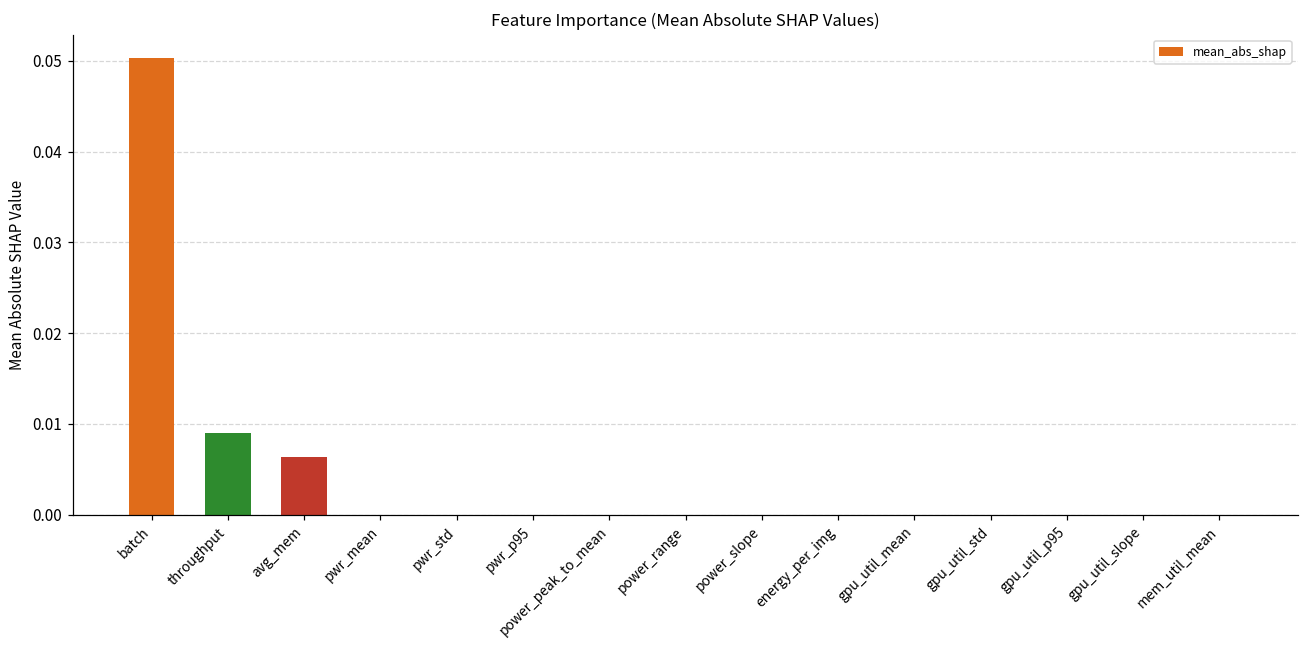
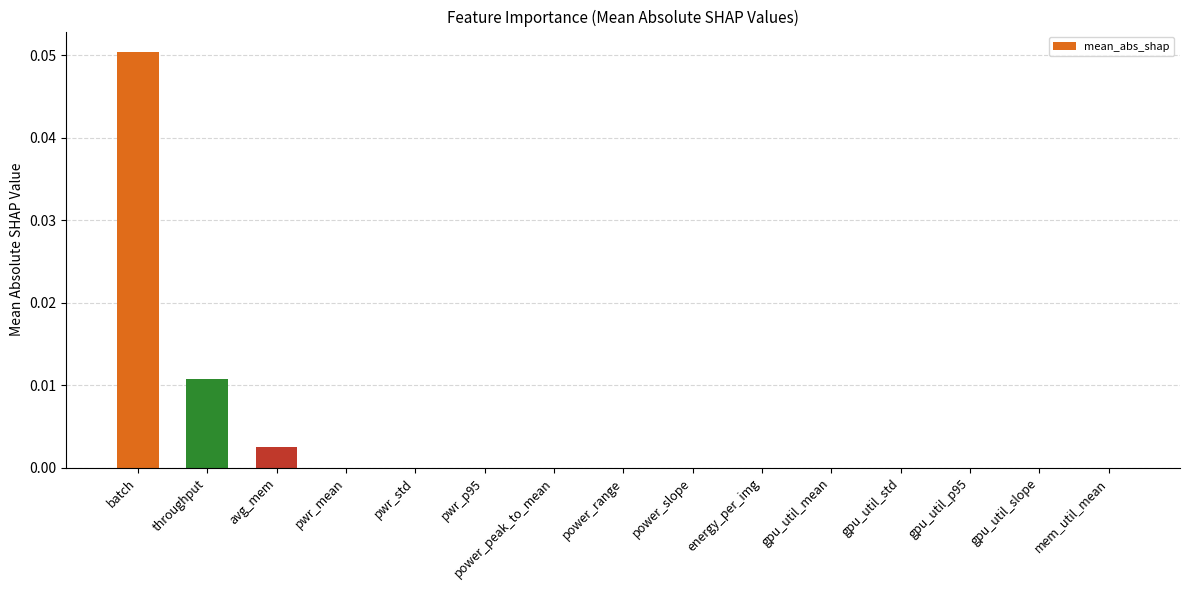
  {
    "batch": 0.050,
-   "throughput": 0.009,
-   "avg_mem": 0.006,
+   "throughput": 0.011,
+   "avg_mem": 0.003,
    "pwr_mean": 0.000,
    "pwr_std": 0.000,
    "pwr_p95": 0.000,
    "power_peak_to_mean": 0.000,
    "power_range": 0.000,
    "power_slope": 0.000,
    "energy_per_img": 0.000,
    "gpu_util_mean": 0.000,
    "gpu_util_std": 0.000,
    "gpu_util_p95": 0.000,
    "gpu_util_slope": 0.000,
    "mem_util_mean": 0.000
  }
